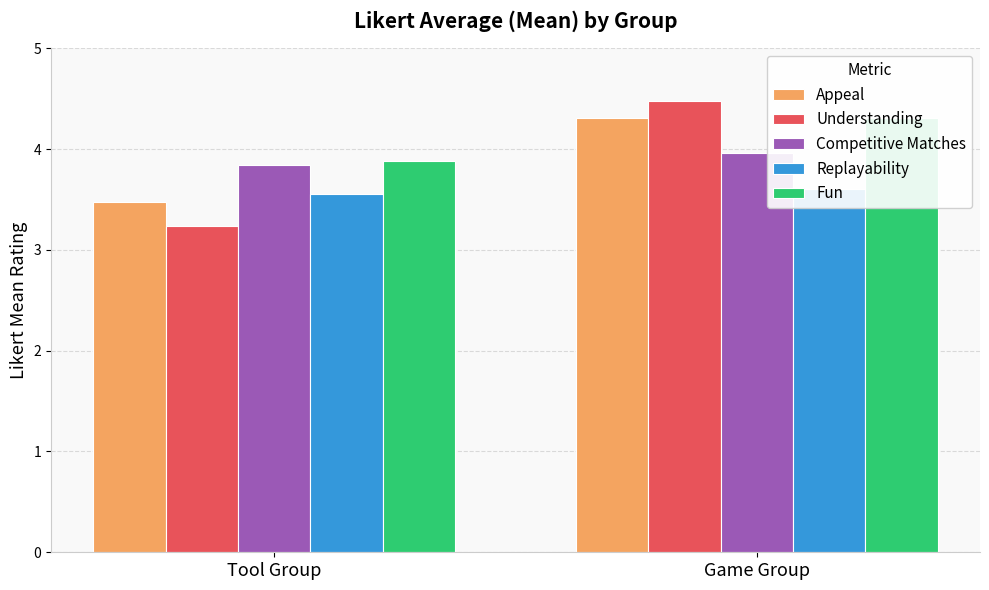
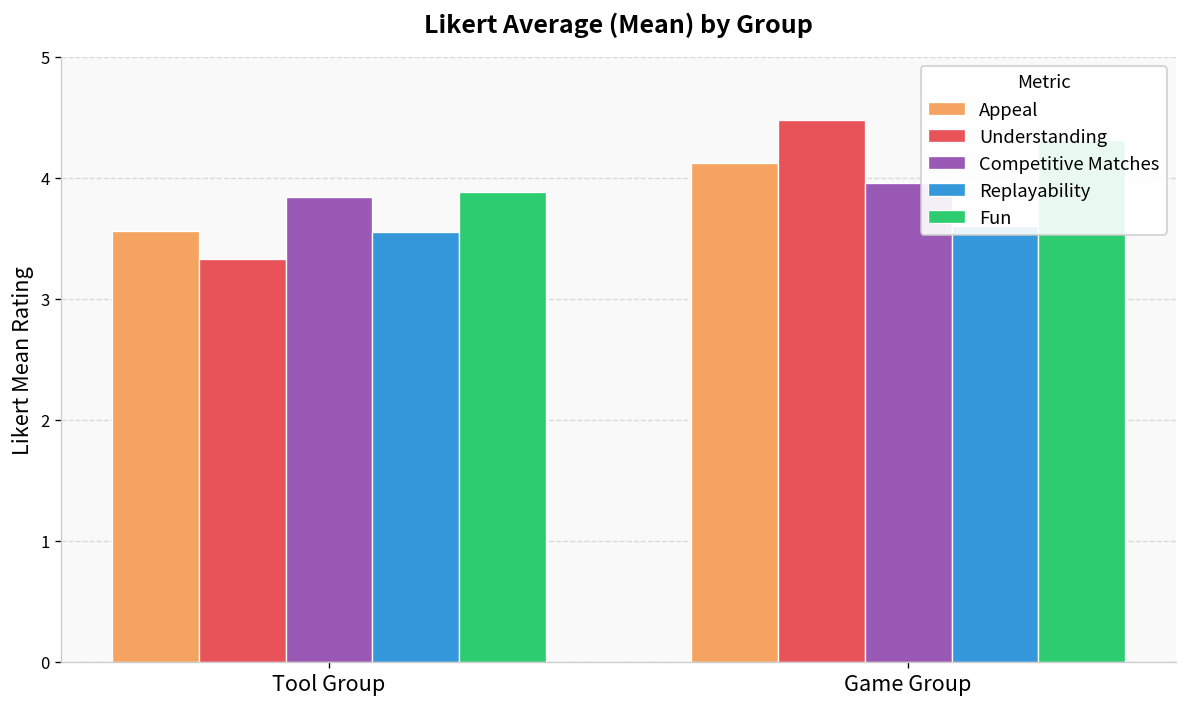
  {
    "Appeal": {
-     "Tool Group": 3.47,
-     "Game Group": 4.31
+     "Tool Group": 3.56,
+     "Game Group": 4.12
    },
    "Understanding": {
-     "Tool Group": 3.24,
+     "Tool Group": 3.33,
      "Game Group": 4.48
    },
    "Competitive Matches": {
      "Tool Group": 3.84,
      "Game Group": 3.96
    },
    "Replayability": {
      "Tool Group": 3.55
    },
    "Fun": {
      "Tool Group": 3.88
    }
  }
